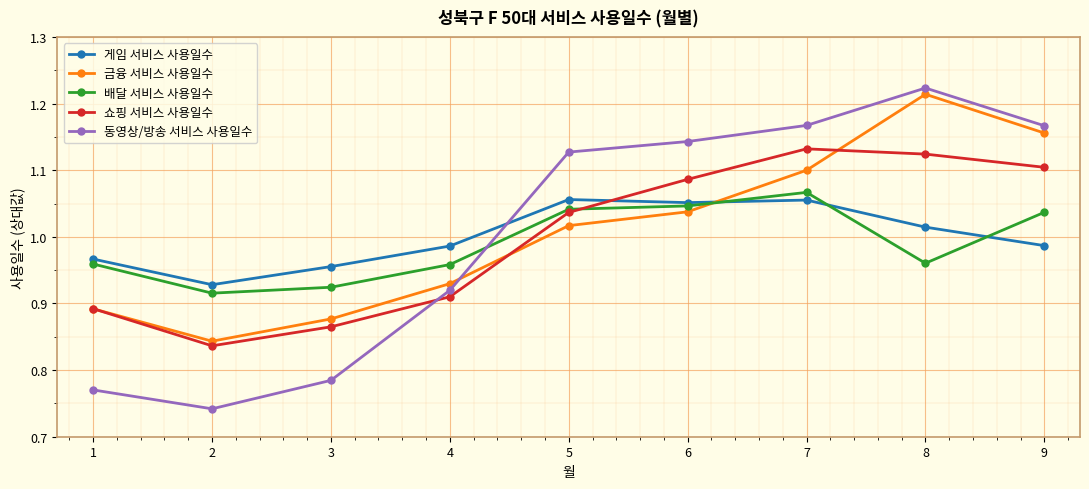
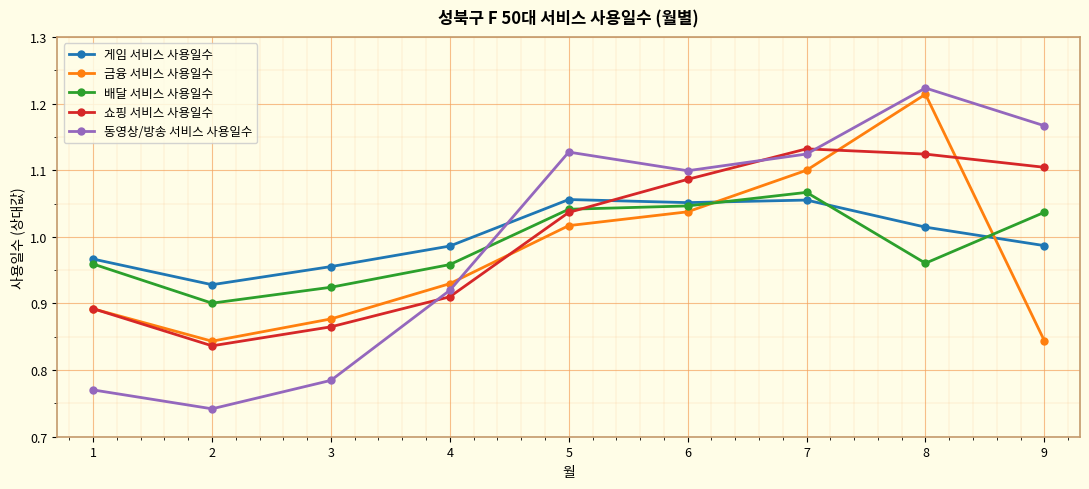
  {
    "게임 서비스 사용일수": {
      "1": 0.97,
      "2": 0.93,
      "3": 0.96,
      "4": 0.99,
      "5": 1.06,
      "6": 1.05,
      "7": 1.06,
      "8": 1.01,
      "9": 0.99
    },
    "금융 서비스 사용일수": {
      "2": 0.84,
      "3": 0.88,
      "4": 0.93,
      "5": 1.02,
      "6": 1.04,
      "7": 1.10,
      "8": 1.21,
-     "9": 1.16
+     "9": 0.84
    },
    "배달 서비스 사용일수": {
      "1": 0.96,
-     "2": 0.92,
+     "2": 0.90,
      "3": 0.92,
      "4": 0.96,
      "5": 1.04,
      "6": 1.05,
      "7": 1.07,
      "8": 0.96,
      "9": 1.04
    },
    "쇼핑 서비스 사용일수": {
      "2": 0.84,
      "3": 0.86,
      "4": 0.91,
      "5": 1.04,
      "6": 1.09,
      "7": 1.13,
      "8": 1.12,
      "9": 1.10
    },
    "동영상/방송 서비스 사용일수": {
      "1": 0.77,
      "2": 0.74,
      "3": 0.78,
      "4": 0.92,
      "5": 1.13,
-     "6": 1.14,
-     "7": 1.17,
+     "6": 1.10,
+     "7": 1.12,
      "8": 1.22,
      "9": 1.17
    }
  }
